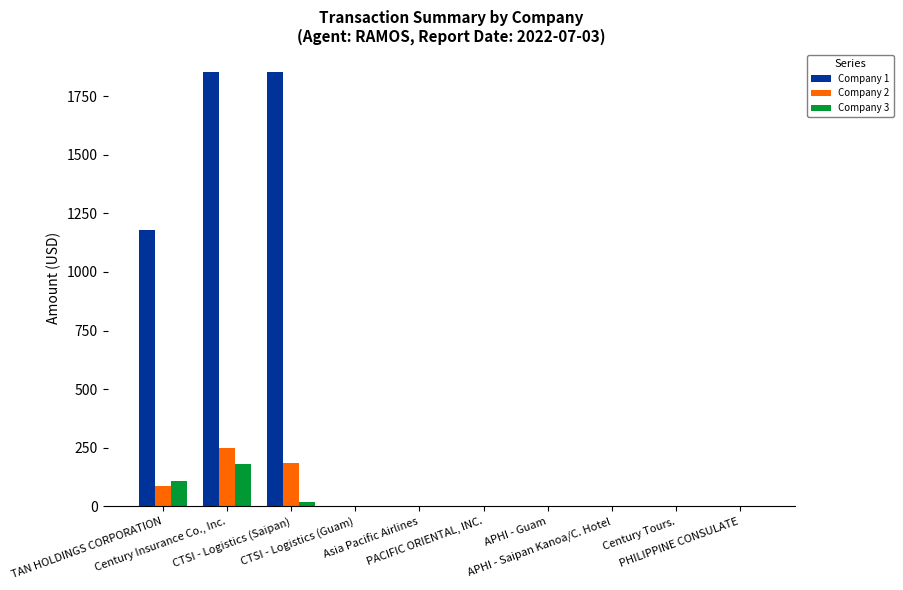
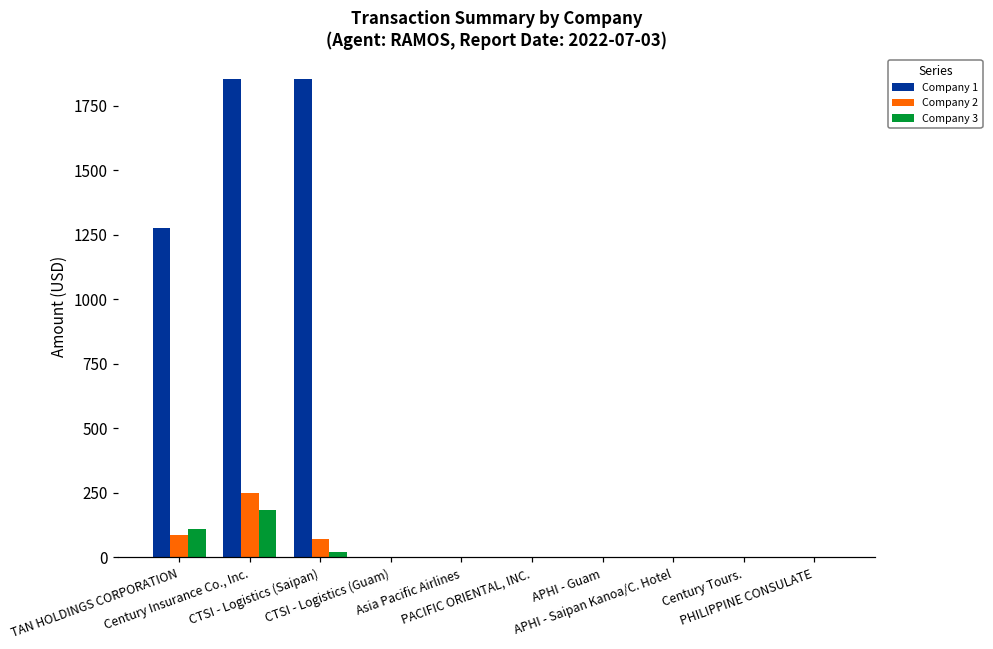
  {
    "Company 1": {
-     "TAN HOLDINGS CORPORATION": 1180,
+     "TAN HOLDINGS CORPORATION": 1280,
      "Century Insurance Co., Inc.": 1850,
      "CTSI - Logistics (Saipan)": 1850,
      "CTSI - Logistics (Guam)": 0,
      "Asia Pacific Airlines": 0,
      "PACIFIC ORIENTAL, INC.": 0,
      "APHI - Guam": 0,
      "APHI - Saipan Kanoa/C. Hotel": 0,
      "Century Tours.": 0,
      "PHILIPPINE CONSULATE": 0
    },
    "Company 2": {
      "TAN HOLDINGS CORPORATION": 90,
      "Century Insurance Co., Inc.": 250,
-     "CTSI - Logistics (Saipan)": 180,
+     "CTSI - Logistics (Saipan)": 70,
      "CTSI - Logistics (Guam)": 0,
      "Asia Pacific Airlines": 0,
      "PACIFIC ORIENTAL, INC.": 0,
      "APHI - Guam": 0,
      "APHI - Saipan Kanoa/C. Hotel": 0,
      "Century Tours.": 0,
      "PHILIPPINE CONSULATE": 0
    },
    "Company 3": {
      "TAN HOLDINGS CORPORATION": 110,
      "Century Insurance Co., Inc.": 180,
      "CTSI - Logistics (Saipan)": 20,
      "CTSI - Logistics (Guam)": 0,
      "Asia Pacific Airlines": 0,
      "PACIFIC ORIENTAL, INC.": 0,
      "APHI - Guam": 0,
      "APHI - Saipan Kanoa/C. Hotel": 0,
      "Century Tours.": 0,
      "PHILIPPINE CONSULATE": 0
    }
  }
